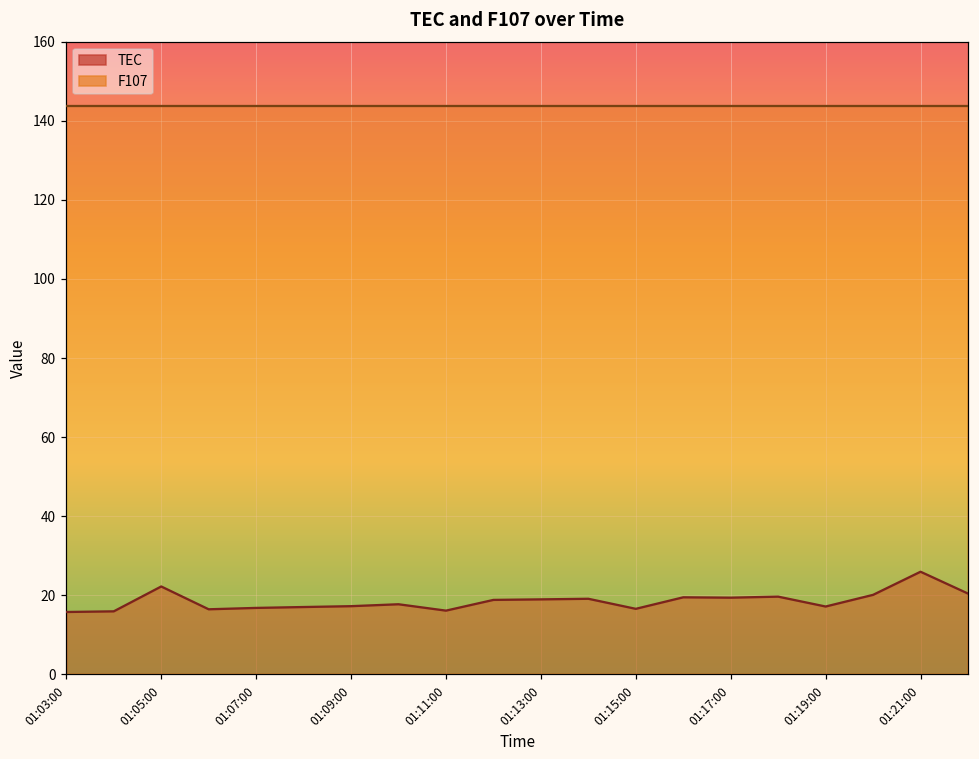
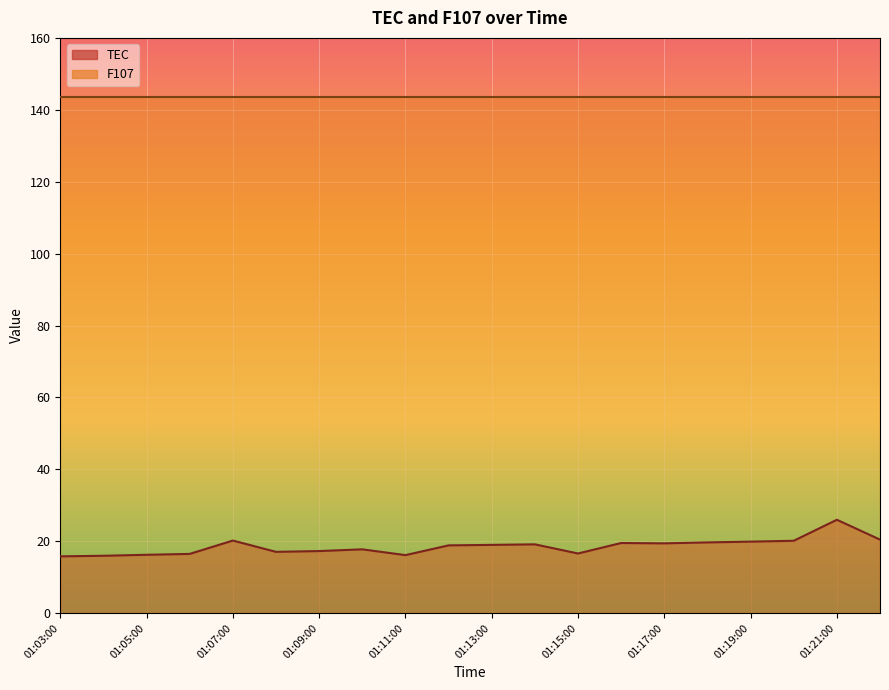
  {
    "TEC": {
      "01:03:00": 16,
-     "01:05:00": 22,
-     "01:07:00": 17,
+     "01:05:00": 16,
+     "01:07:00": 20,
      "01:09:00": 17,
      "01:11:00": 16,
      "01:13:00": 19,
      "01:15:00": 17,
      "01:17:00": 19,
-     "01:19:00": 17,
+     "01:19:00": 20,
      "01:21:00": 26
    },
    "F107": {
      "01:03:00": 144,
      "01:05:00": 144,
      "01:07:00": 144,
      "01:09:00": 144,
      "01:11:00": 144,
      "01:13:00": 144,
      "01:15:00": 144,
      "01:17:00": 144,
      "01:19:00": 144,
      "01:21:00": 144
    }
  }
